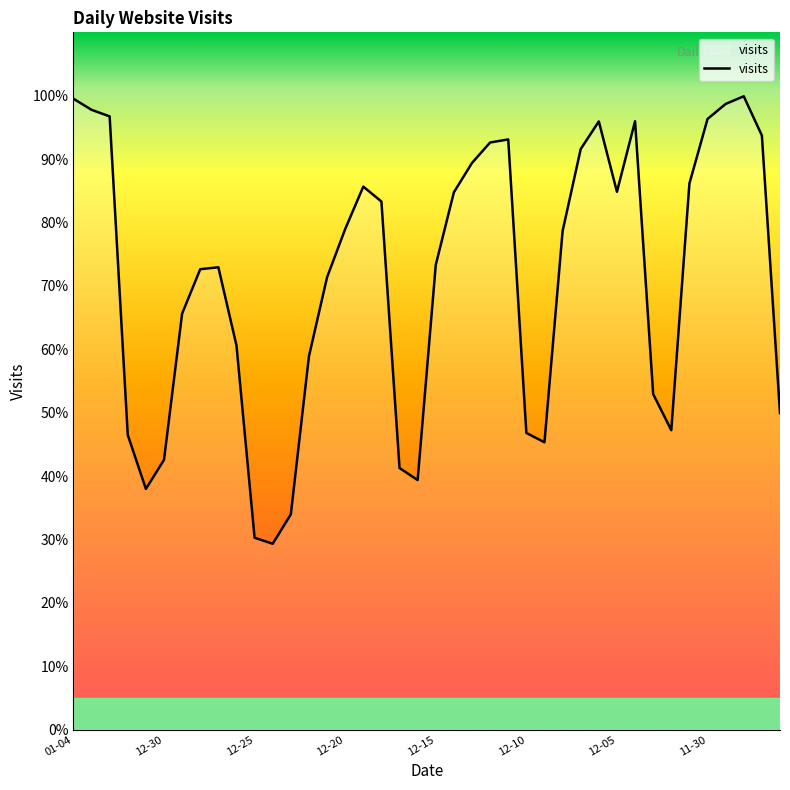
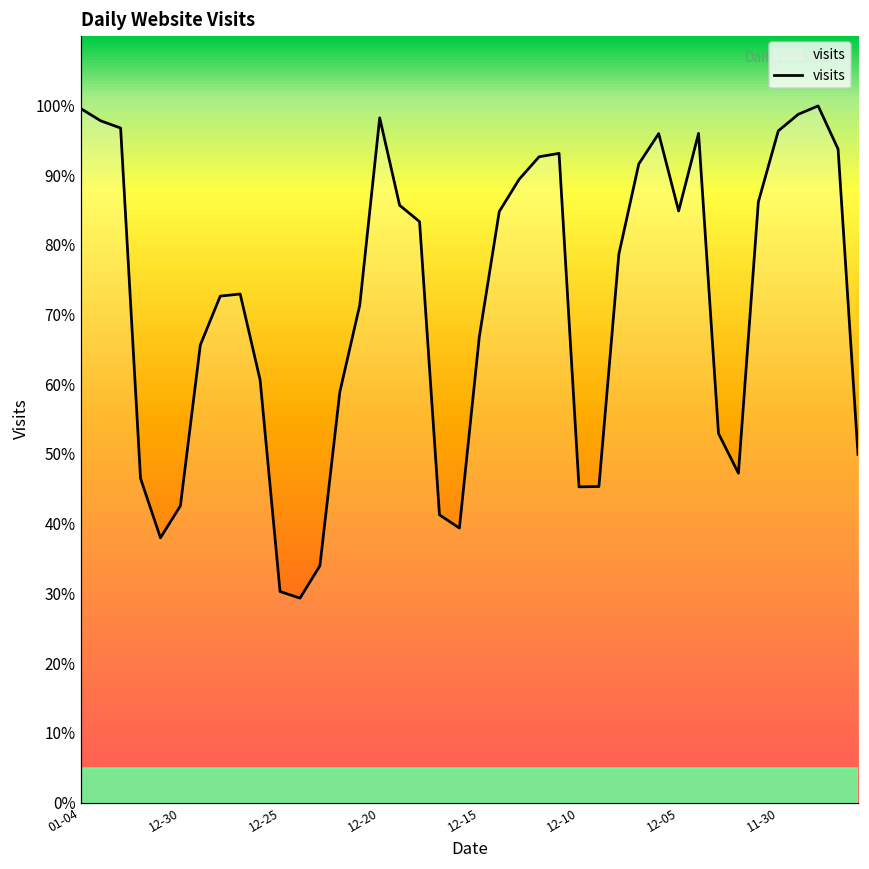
  {
    "01-04": "100%",
    "12-30": "43%",
    "12-25": "30%",
-   "12-20": "79%",
-   "12-15": "73%",
-   "12-10": "47%",
+   "12-20": "98%",
+   "12-15": "67%",
+   "12-10": "45%",
    "12-05": "85%",
    "11-30": "96%"
  }
